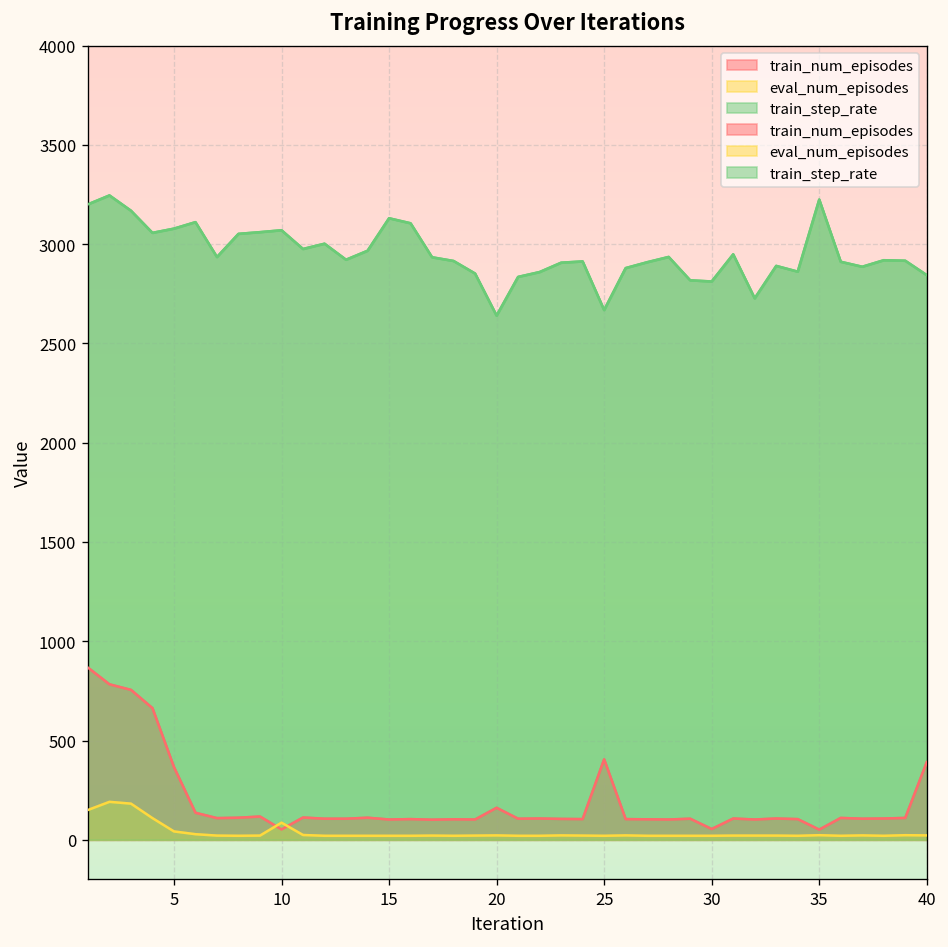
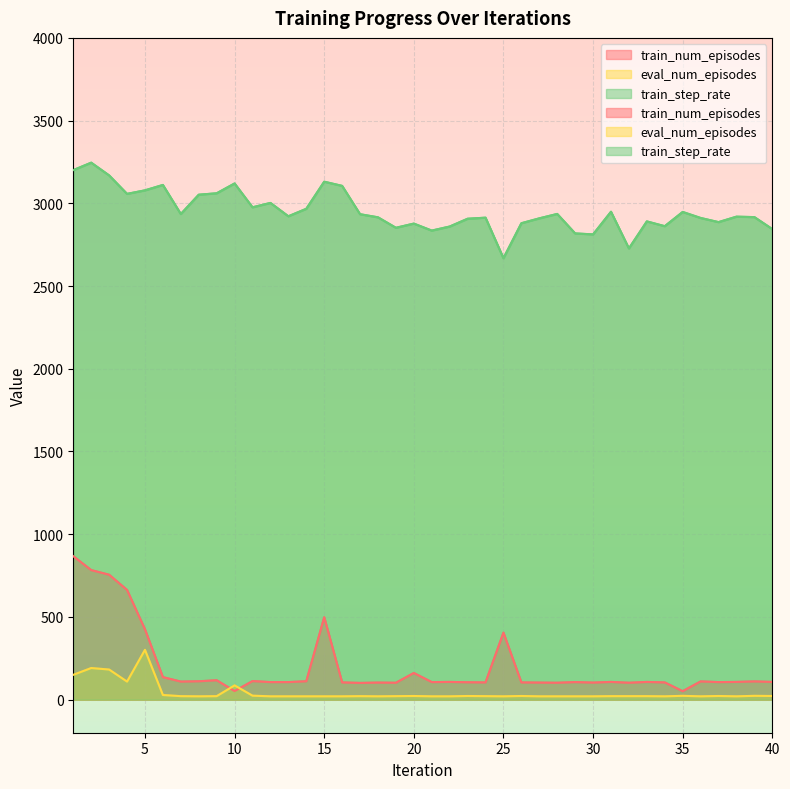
  {
    "train_num_episodes": {
-     "5": 370,
+     "5": 430,
      "10": 50,
-     "15": 100,
+     "15": 500,
      "20": 160,
      "25": 410,
-     "30": 50,
+     "30": 100,
      "35": 50,
-     "40": 390
+     "40": 110
    },
    "eval_num_episodes": {
-     "5": 40,
+     "5": 300,
      "10": 90,
      "15": 20,
      "20": 20,
      "25": 20,
      "30": 20,
      "35": 20,
      "40": 20
    },
    "train_step_rate": {
      "5": 3080,
-     "10": 3070,
+     "10": 3120,
      "15": 3130,
-     "20": 2640,
+     "20": 2880,
      "25": 2670,
      "30": 2810,
-     "35": 3220,
+     "35": 2950,
      "40": 2840
    }
  }
